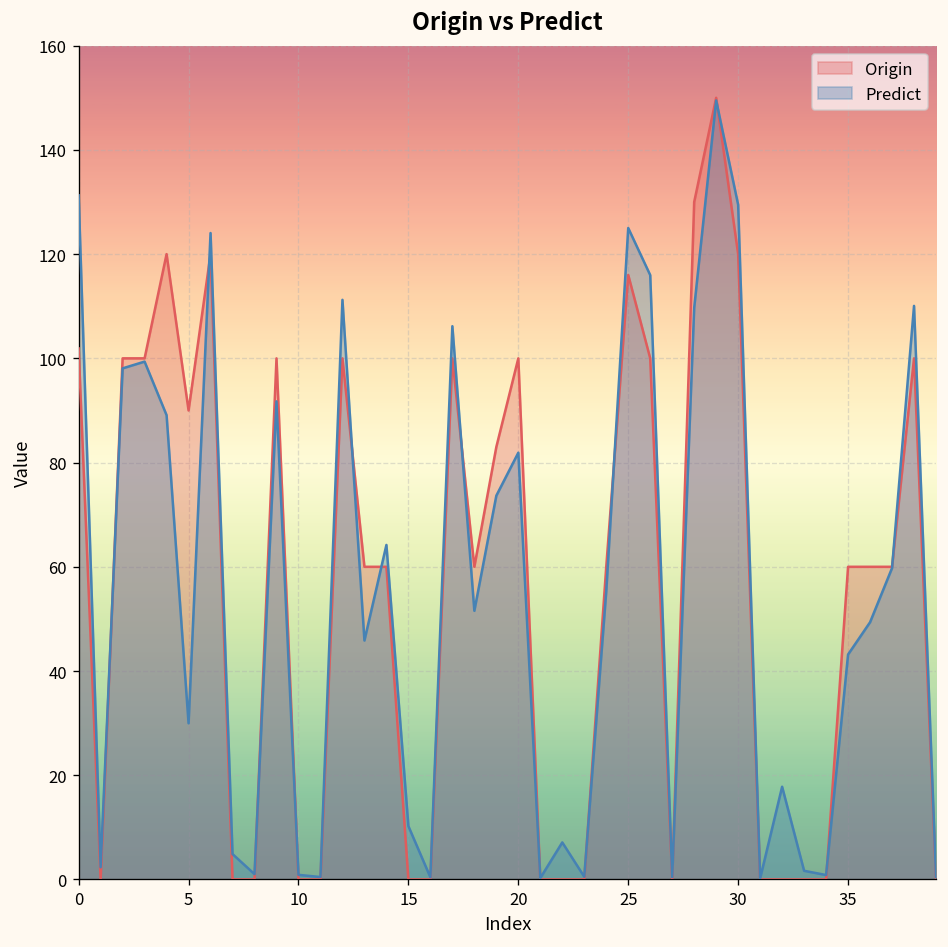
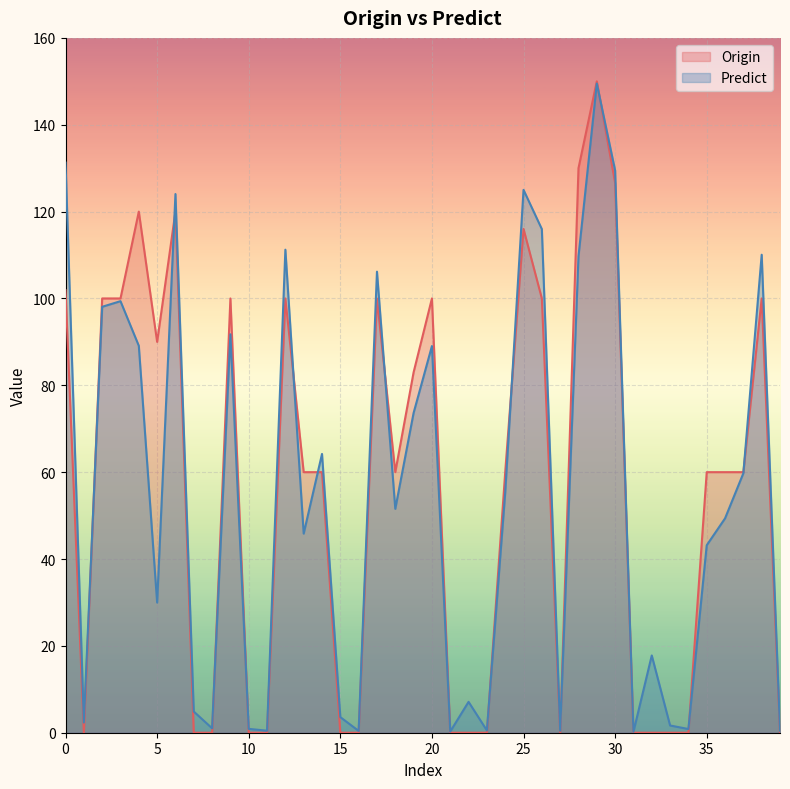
  {
    "Origin": {
      "0": 102,
      "5": 90,
      "10": 0,
      "15": 0,
      "20": 100,
      "25": 116,
-     "30": 120,
+     "30": 127,
      "35": 60
    },
    "Predict": {
      "0": 131,
      "5": 30,
      "10": 1,
-     "15": 10,
-     "20": 82,
+     "15": 4,
+     "20": 89,
      "25": 125,
      "30": 129,
      "35": 43
    }
  }
